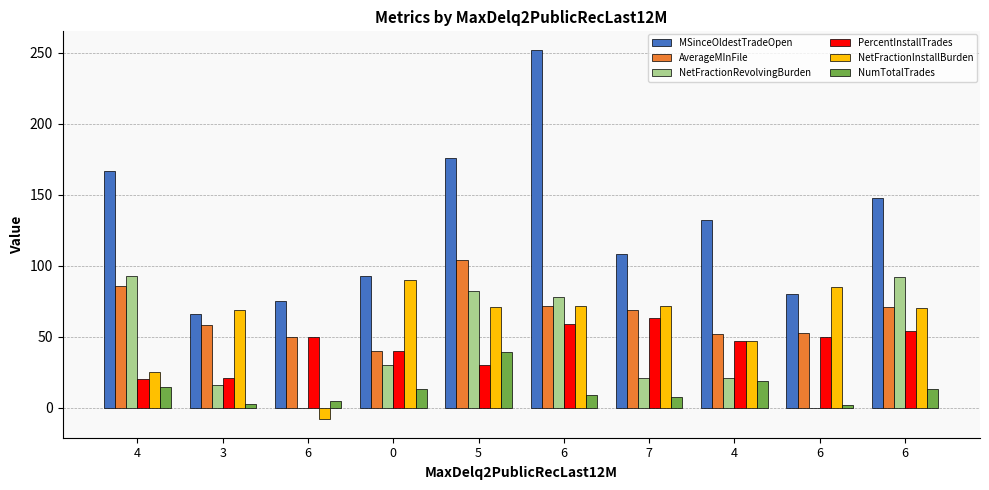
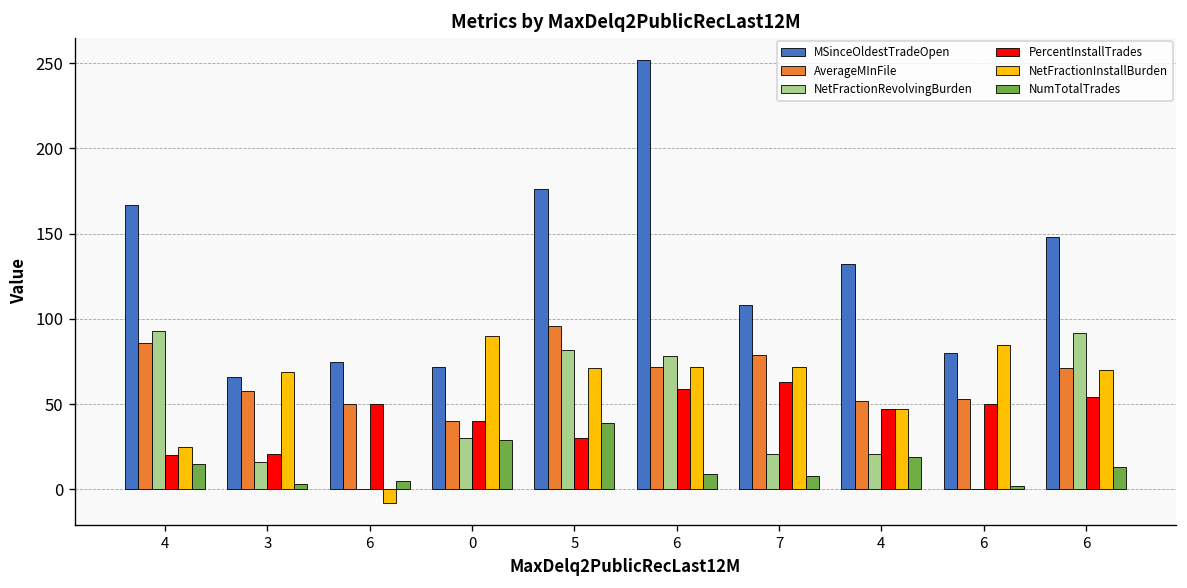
  {
    "MSinceOldestTradeOpen": {
      "3": 66,
-     "0": 93,
+     "0": 72,
      "5": 176,
      "7": 108
    },
    "AverageMInFile": {
      "3": 58,
      "0": 40,
-     "5": 104,
-     "7": 69
+     "5": 96,
+     "7": 79
    },
    "NetFractionRevolvingBurden": {
      "3": 16,
      "0": 30,
      "5": 82,
      "7": 21
    },
    "PercentInstallTrades": {
      "3": 21,
      "0": 40,
      "5": 30,
      "7": 63
    },
    "NetFractionInstallBurden": {
      "3": 69,
      "0": 90,
      "5": 71,
      "7": 72
    },
    "NumTotalTrades": {
      "3": 3,
-     "0": 13,
+     "0": 29,
      "5": 39,
      "7": 8
    }
  }
